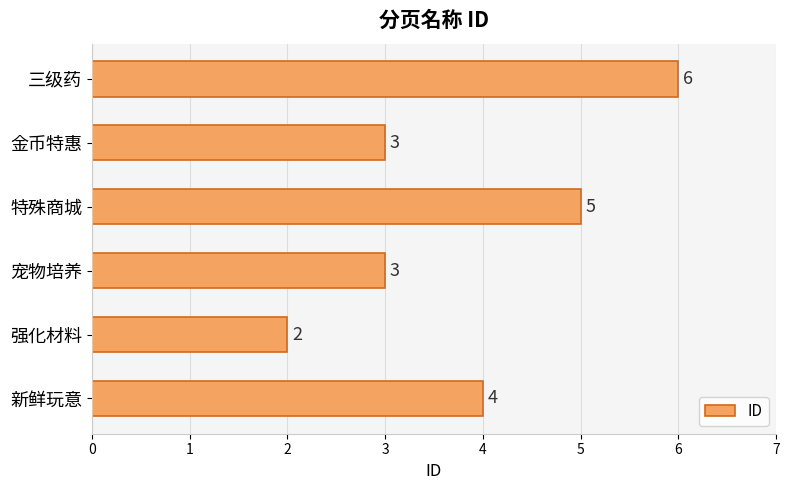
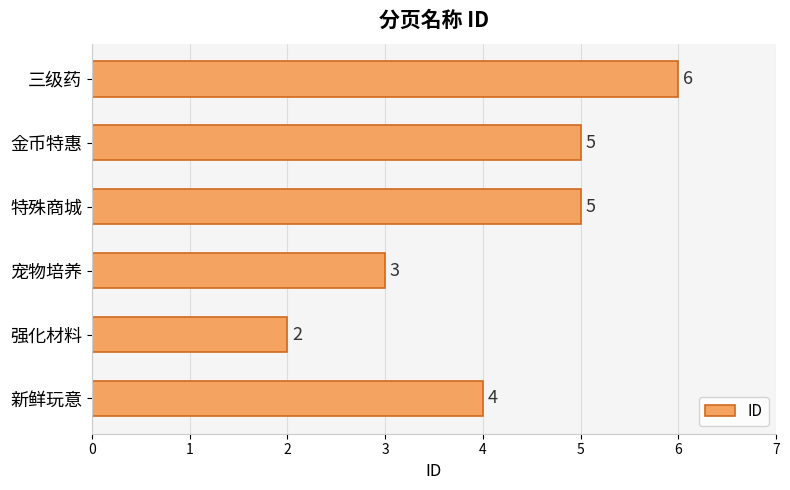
  {
    "三级药": 6,
-   "金币特惠": 3,
+   "金币特惠": 5,
    "特殊商城": 5,
    "宠物培养": 3,
    "强化材料": 2,
    "新鲜玩意": 4
  }
